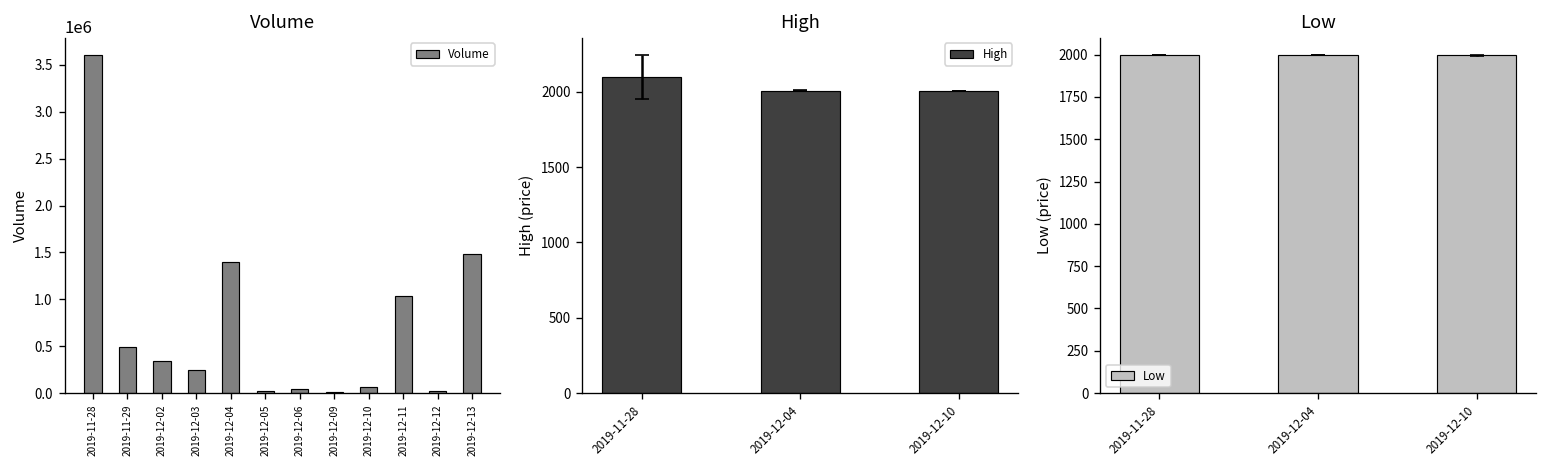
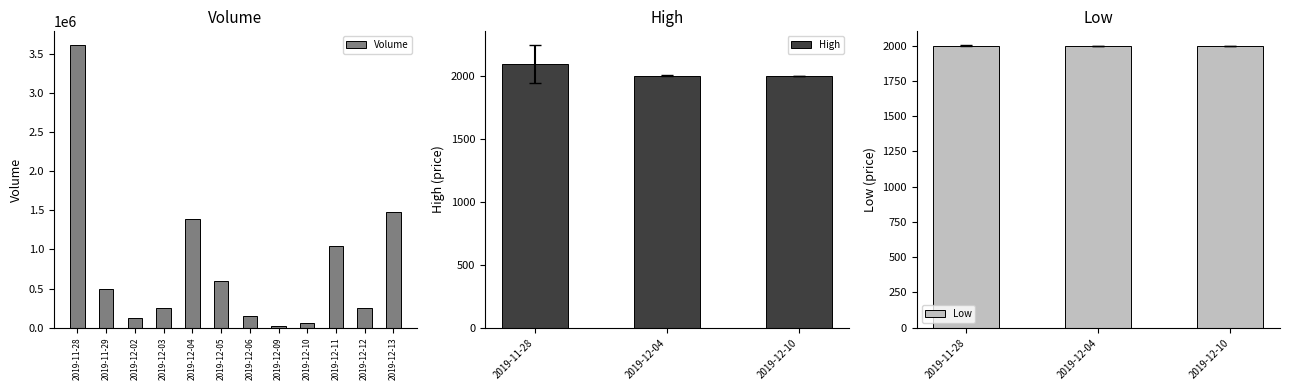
  {
    "Volume": {
      "2019-11-28": 3600000,
      "2019-11-29": 500000,
-     "2019-12-02": 300000,
+     "2019-12-02": 100000,
      "2019-12-03": 200000,
      "2019-12-04": 1400000,
-     "2019-12-05": 0,
-     "2019-12-06": 0,
+     "2019-12-05": 600000,
+     "2019-12-06": 200000,
      "2019-12-10": 100000,
      "2019-12-11": 1000000,
-     "2019-12-12": 0,
+     "2019-12-12": 200000,
      "2019-12-13": 1500000
    },
    "High": {
      "High": {
        "2019-11-28": 2100,
        "2019-12-04": 2010,
        "2019-12-10": 2010
      }
    },
    "Low": {
      "Low": {
        "2019-11-28": 2000,
        "2019-12-04": 2000,
        "2019-12-10": 2000
      }
    }
  }
